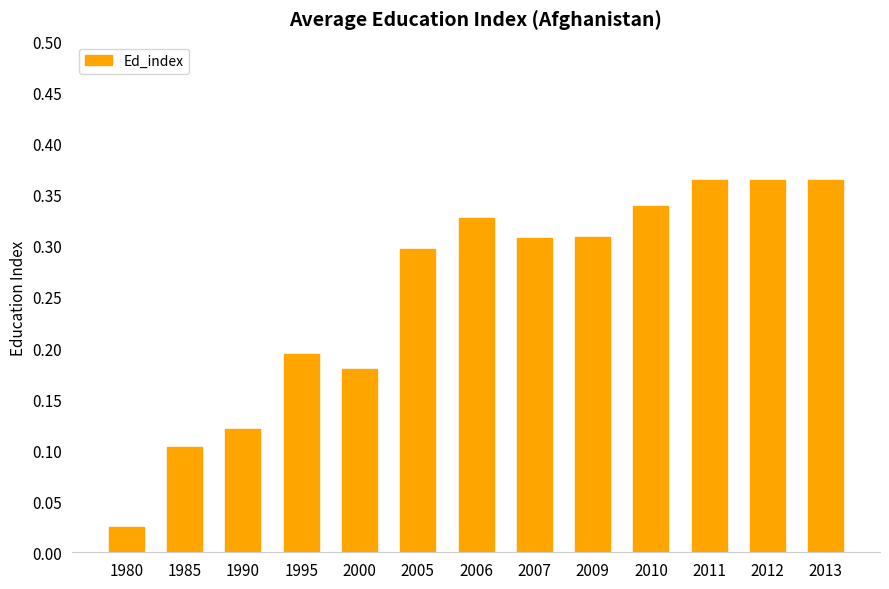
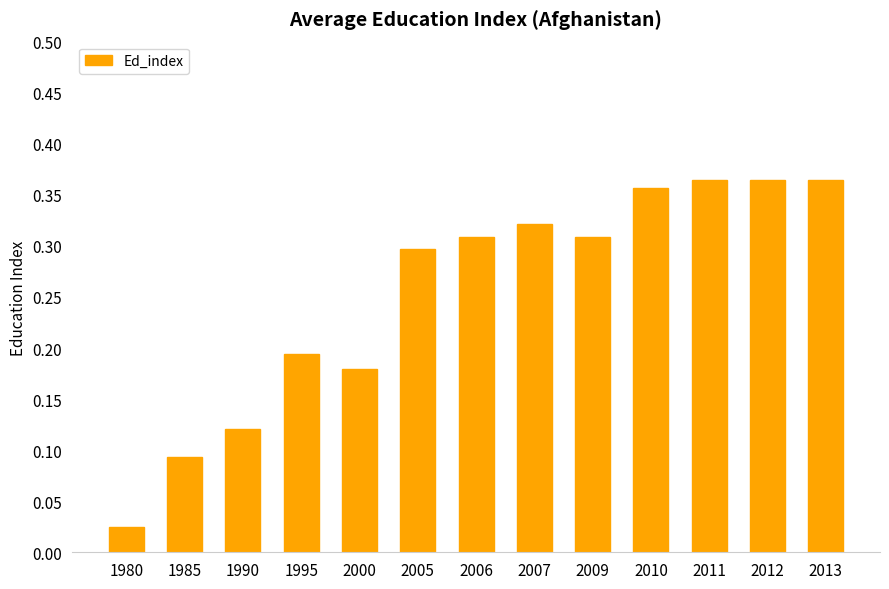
  {
    "1980": 0.025,
-   "1985": 0.103,
+   "1985": 0.093,
    "1990": 0.121,
    "1995": 0.194,
    "2000": 0.179,
    "2005": 0.297,
-   "2006": 0.327,
-   "2007": 0.308,
+   "2006": 0.309,
+   "2007": 0.321,
    "2009": 0.309,
-   "2010": 0.339,
+   "2010": 0.357,
    "2011": 0.365,
    "2012": 0.365,
    "2013": 0.365
  }
